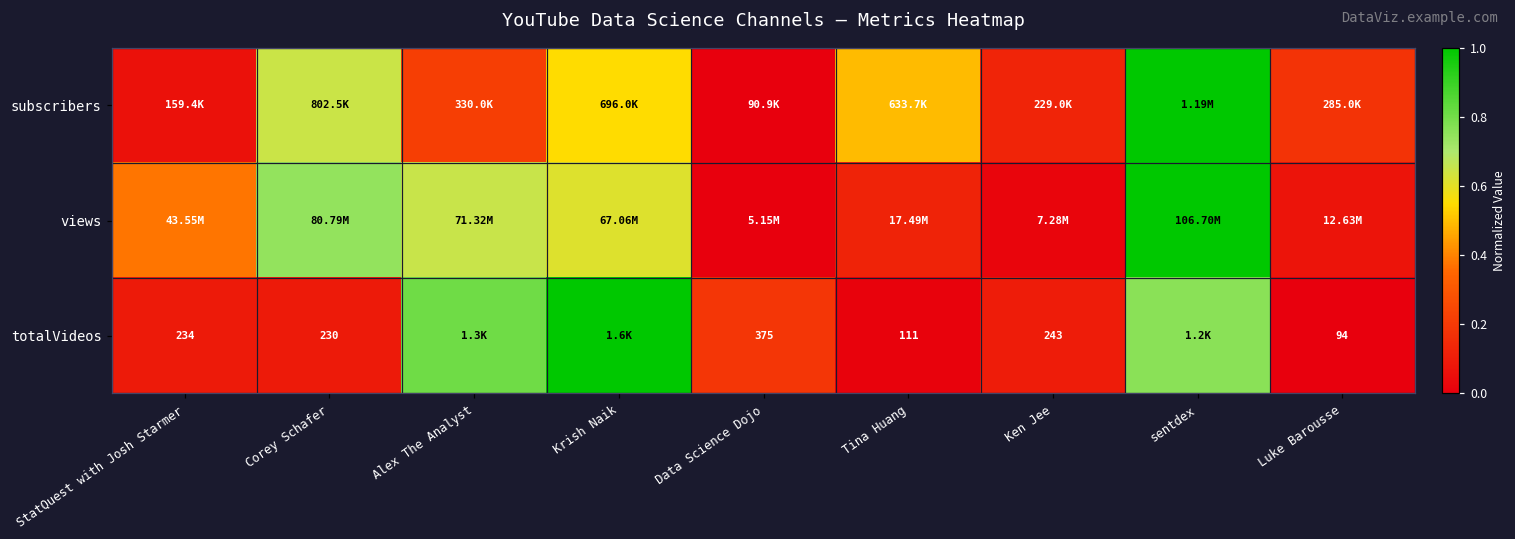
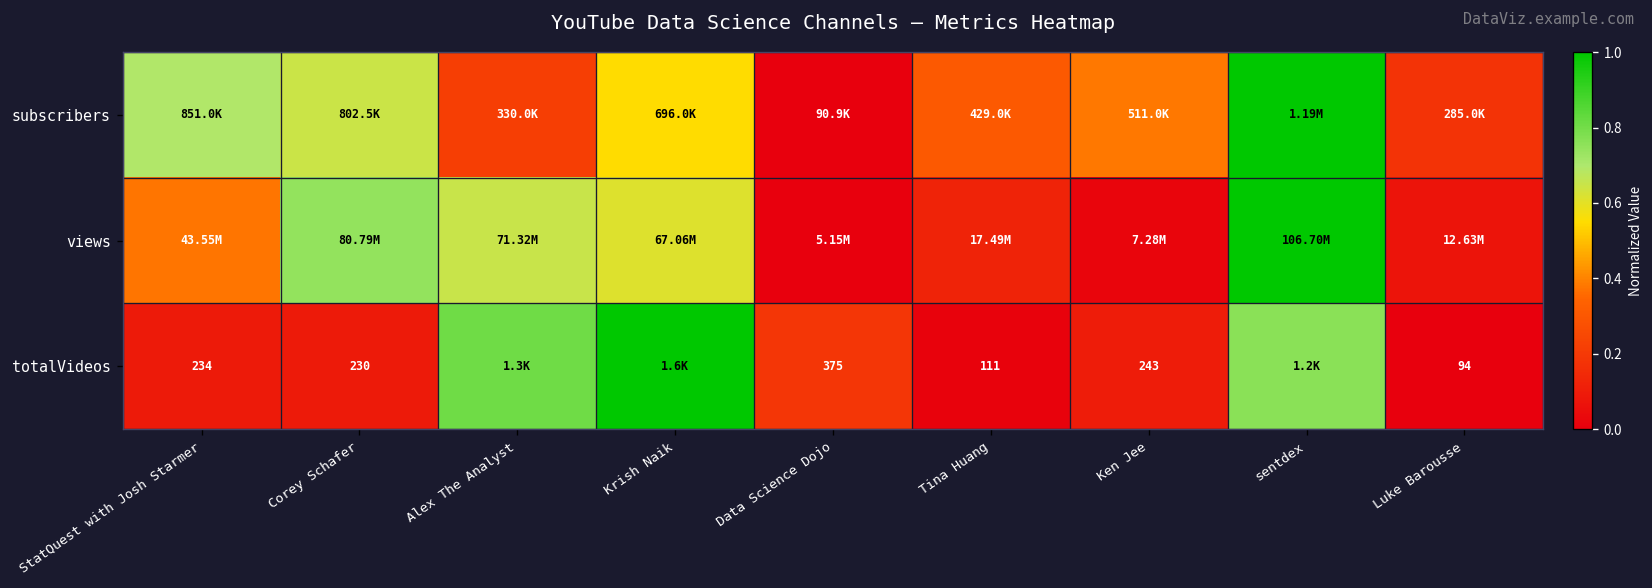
  {
    "subscribers": {
-     "StatQuest with Josh Starmer": "159.4K",
+     "StatQuest with Josh Starmer": "851.0K",
      "Corey Schafer": "802.5K",
      "Alex The Analyst": "330.0K",
      "Krish Naik": "696.0K",
      "Data Science Dojo": "90.9K",
-     "Tina Huang": "633.7K",
-     "Ken Jee": "229.0K",
+     "Tina Huang": "429.0K",
+     "Ken Jee": "511.0K",
      "sentdex": "1.19M",
      "Luke Barousse": "285.0K"
    },
    "views": {
      "StatQuest with Josh Starmer": "43.55M",
      "Corey Schafer": "80.79M",
      "Alex The Analyst": "71.32M",
      "Krish Naik": "67.06M",
      "Data Science Dojo": "5.15M",
      "Tina Huang": "17.49M",
      "Ken Jee": "7.28M",
      "sentdex": "106.70M",
      "Luke Barousse": "12.63M"
    },
    "totalVideos": {
      "StatQuest with Josh Starmer": "234",
      "Corey Schafer": "230",
      "Alex The Analyst": "1.3K",
      "Krish Naik": "1.6K",
      "Data Science Dojo": "375",
      "Tina Huang": "111",
      "Ken Jee": "243",
      "sentdex": "1.2K",
      "Luke Barousse": "94"
    }
  }
